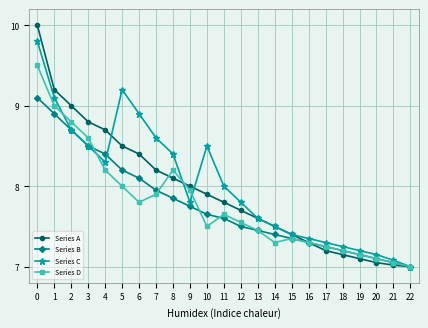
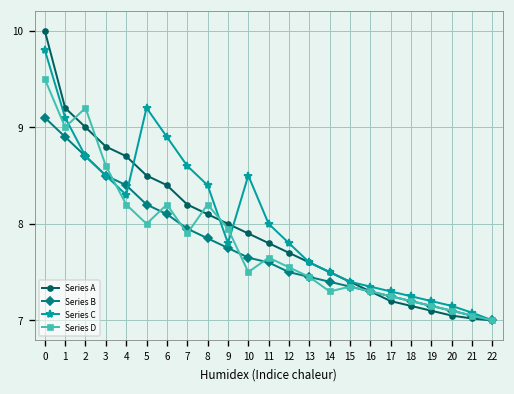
  {
    "Series D": {
      "0": 9.5,
      "1": 9.0,
-     "2": 8.8,
+     "2": 9.2,
      "3": 8.6,
      "4": 8.2,
      "5": 8.0,
-     "6": 7.8,
+     "6": 8.2,
      "7": 7.9,
      "8": 8.2,
      "9": 8.0,
      "10": 7.5,
      "11": 7.7,
      "12": 7.6,
      "14": 7.3
    }
  }
